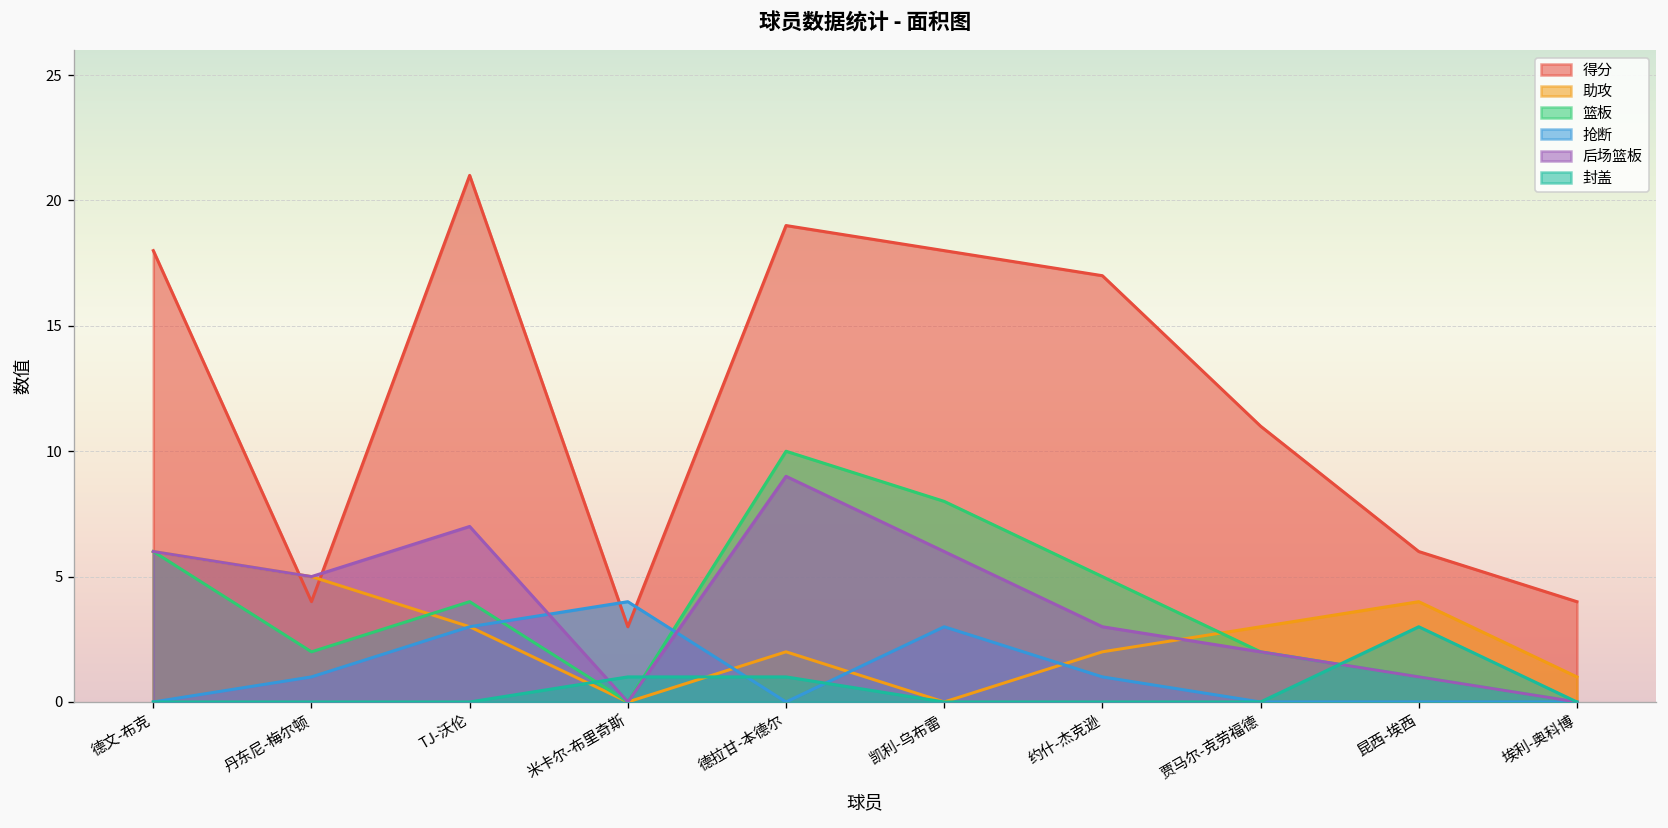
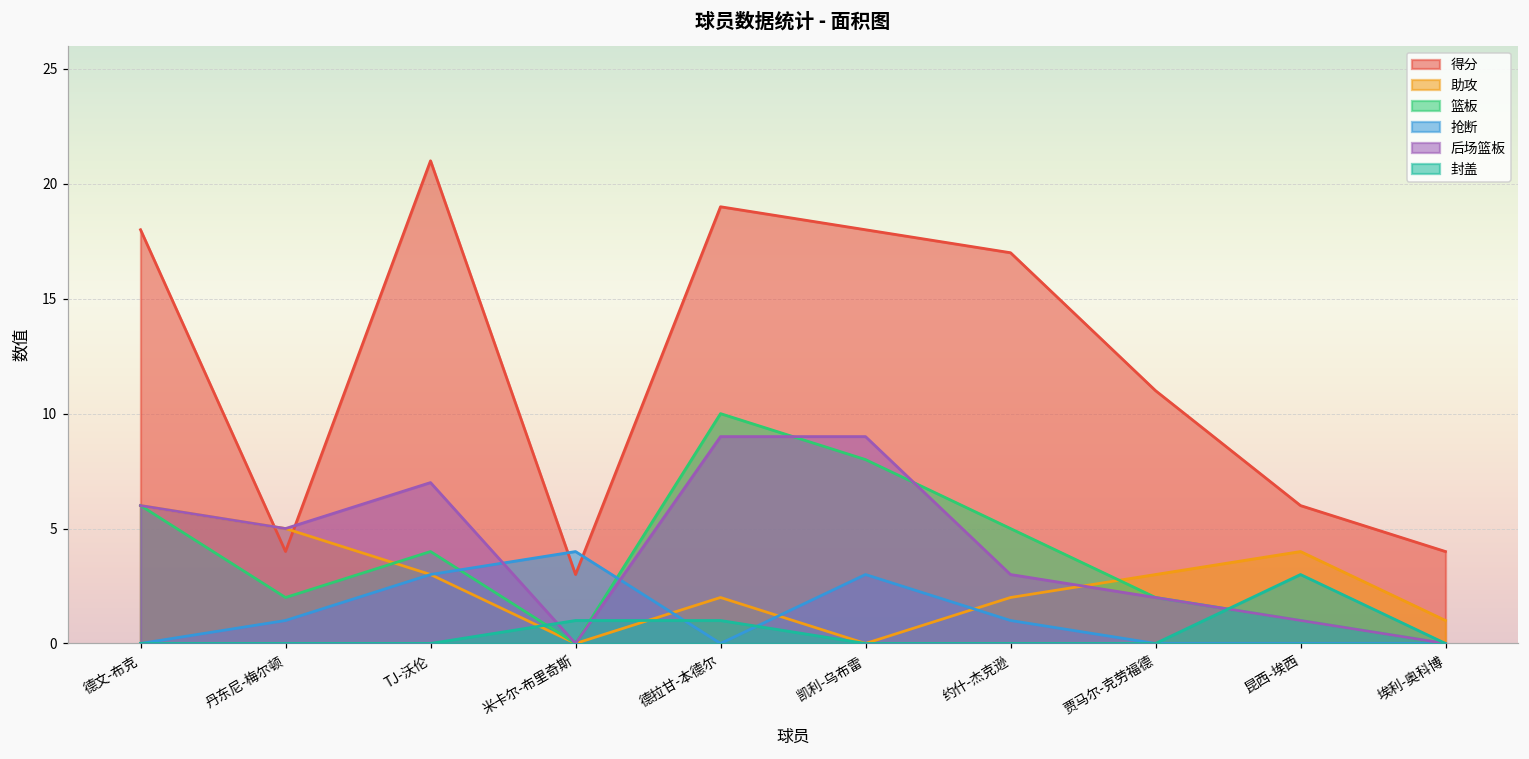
  {
    "得分": {
      "德文-布克": 18,
      "丹东尼-梅尔顿": 4,
      "TJ-沃伦": 21,
      "米卡尔-布里奇斯": 3,
      "德拉甘-本德尔": 19,
      "凯利-乌布雷": 18,
      "约什-杰克逊": 17,
      "贾马尔-克劳福德": 11,
      "昆西-埃西": 6,
      "埃利-奥科博": 4
    },
    "助攻": {
      "德拉甘-本德尔": 2,
      "约什-杰克逊": 2,
      "贾马尔-克劳福德": 3,
      "昆西-埃西": 4,
      "埃利-奥科博": 1
    },
    "抢断": {
      "丹东尼-梅尔顿": 1,
      "米卡尔-布里奇斯": 4,
      "德拉甘-本德尔": 0,
      "凯利-乌布雷": 3,
      "约什-杰克逊": 1,
      "昆西-埃西": 0
    },
    "后场篮板": {
      "TJ-沃伦": 7,
      "德拉甘-本德尔": 9,
-     "凯利-乌布雷": 6,
+     "凯利-乌布雷": 9,
      "约什-杰克逊": 3
    }
  }
